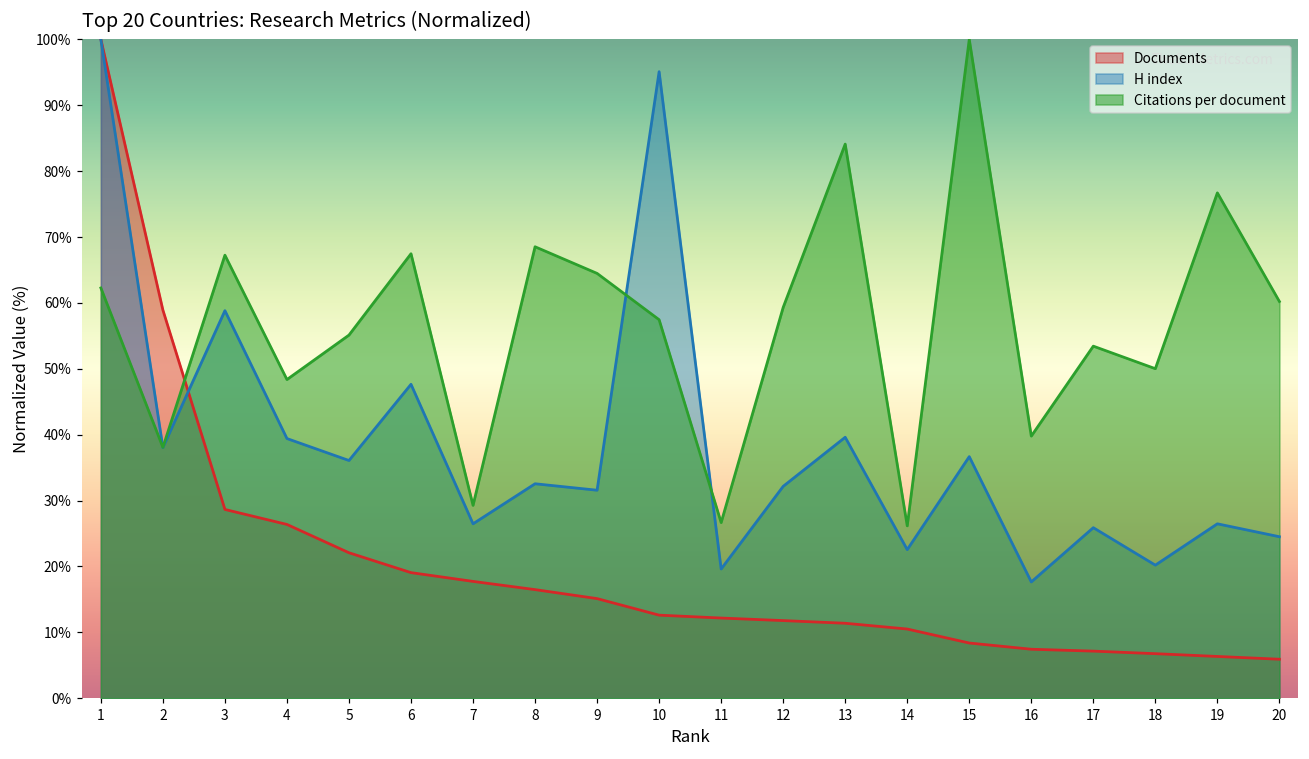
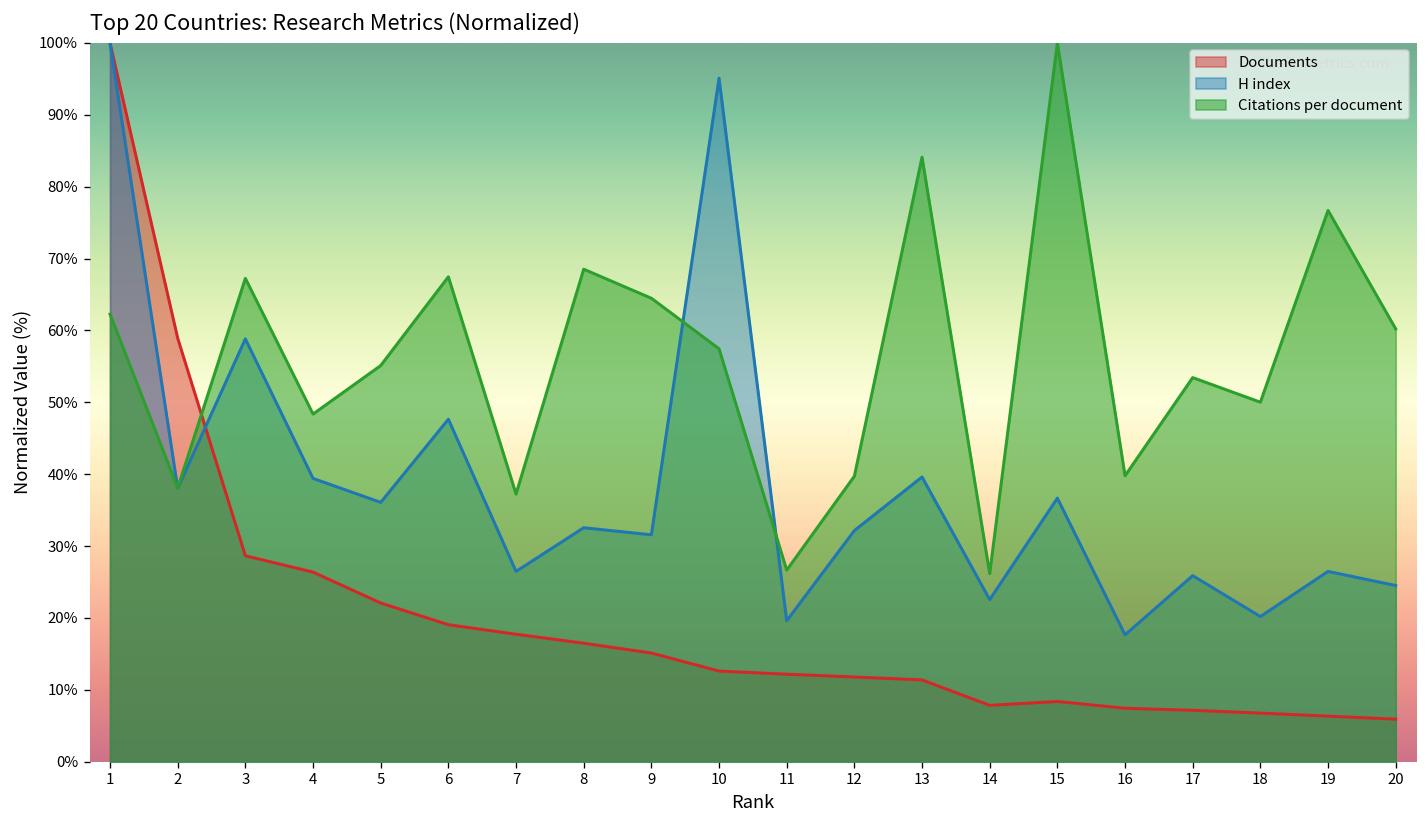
  {
    "Documents": {
      "2": "59%",
      "3": "29%",
      "4": "26%",
      "5": "22%",
      "6": "19%",
      "7": "18%",
      "8": "16%",
      "9": "15%",
      "10": "13%",
      "11": "12%",
      "12": "12%",
      "13": "11%",
-     "14": "10%",
+     "14": "8%",
      "15": "8%",
      "16": "7%",
      "17": "7%",
      "18": "7%",
      "19": "6%",
      "20": "6%"
    },
    "H index": {
      "3": "59%",
      "4": "39%",
      "5": "36%",
      "6": "48%",
      "7": "26%",
      "8": "33%",
      "9": "32%",
      "10": "95%",
      "11": "20%",
      "12": "32%",
      "13": "40%",
      "14": "23%",
      "15": "37%",
      "16": "18%",
      "17": "26%",
      "18": "20%",
      "19": "26%",
      "20": "25%"
    },
    "Citations per document": {
      "1": "62%",
      "3": "67%",
      "4": "48%",
      "5": "55%",
      "6": "67%",
-     "7": "29%",
+     "7": "37%",
      "8": "69%",
      "9": "64%",
      "10": "57%",
      "11": "27%",
-     "12": "59%",
+     "12": "40%",
      "13": "84%",
      "14": "26%",
      "15": "100%",
      "16": "40%",
      "17": "53%",
      "18": "50%",
      "19": "77%",
      "20": "60%"
    }
  }
